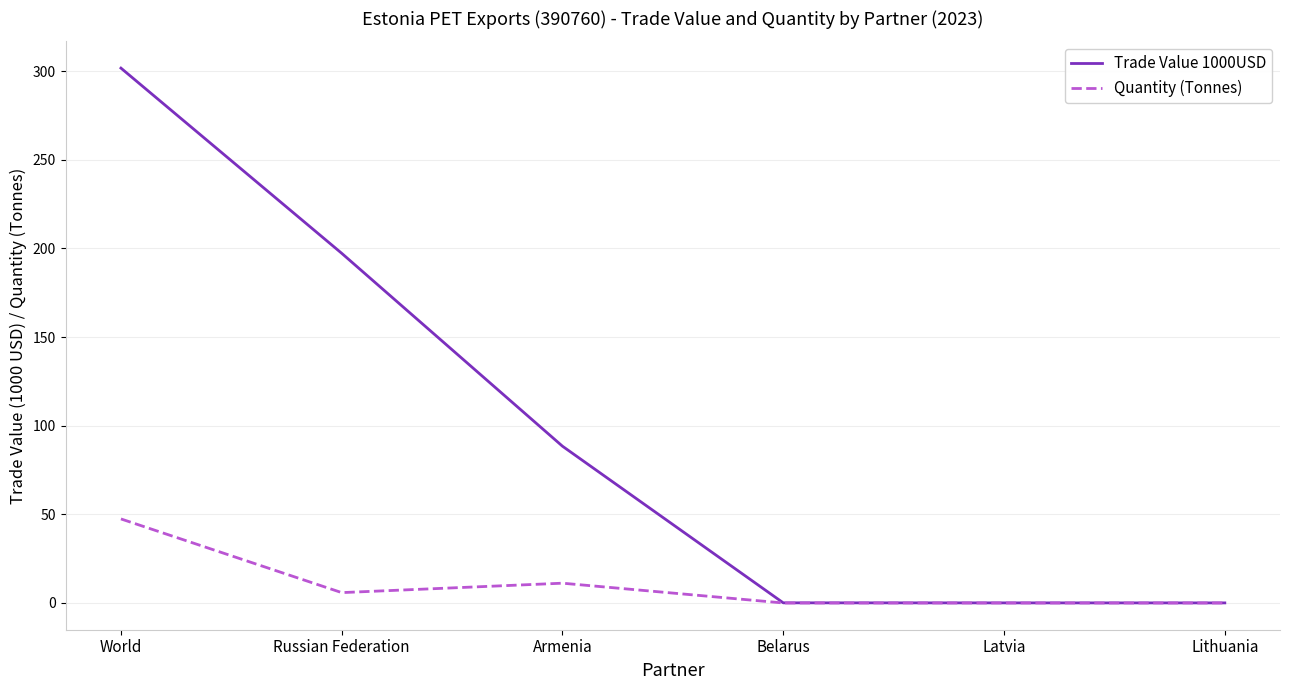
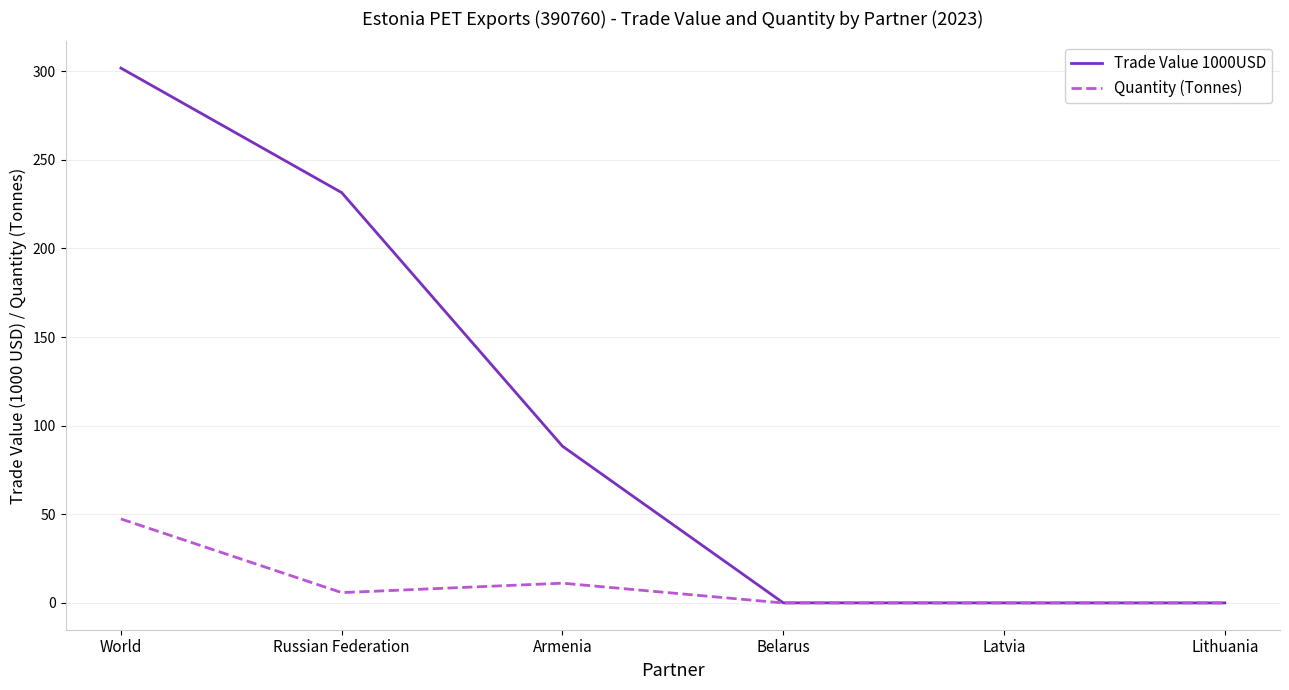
  {
    "Trade Value 1000USD": {
      "World": 302,
-     "Russian Federation": 197,
+     "Russian Federation": 231,
      "Armenia": 88
    },
    "Quantity (Tonnes)": {
      "World": 47,
      "Russian Federation": 6,
      "Armenia": 11
    }
  }
